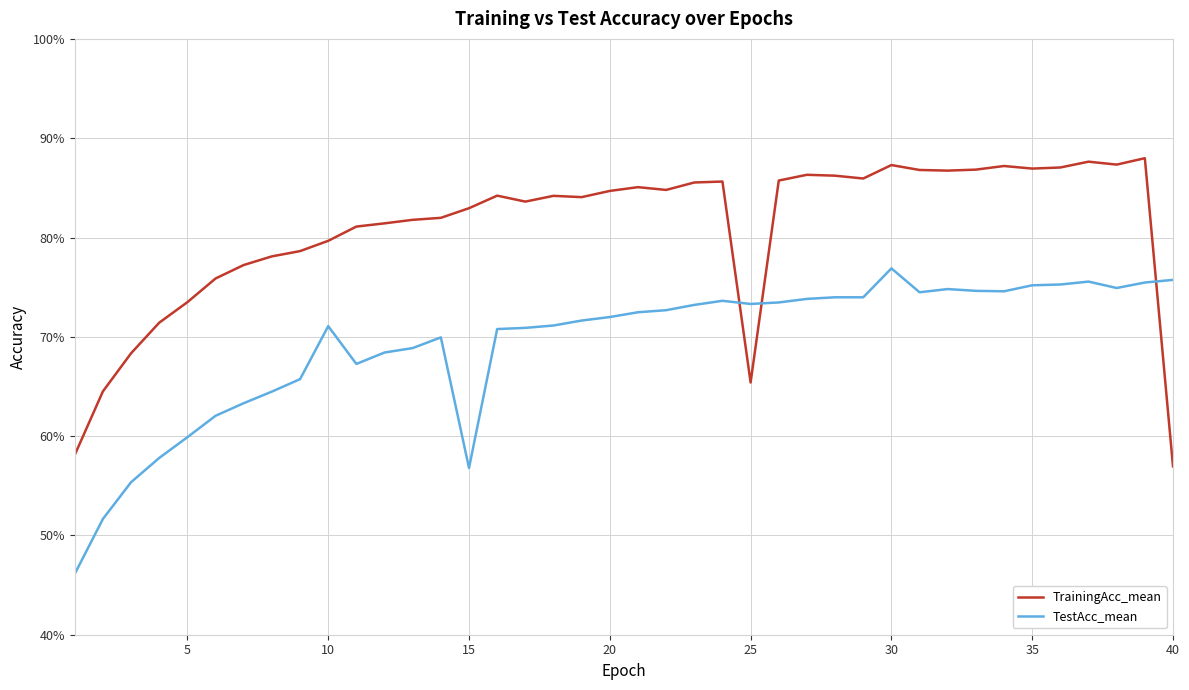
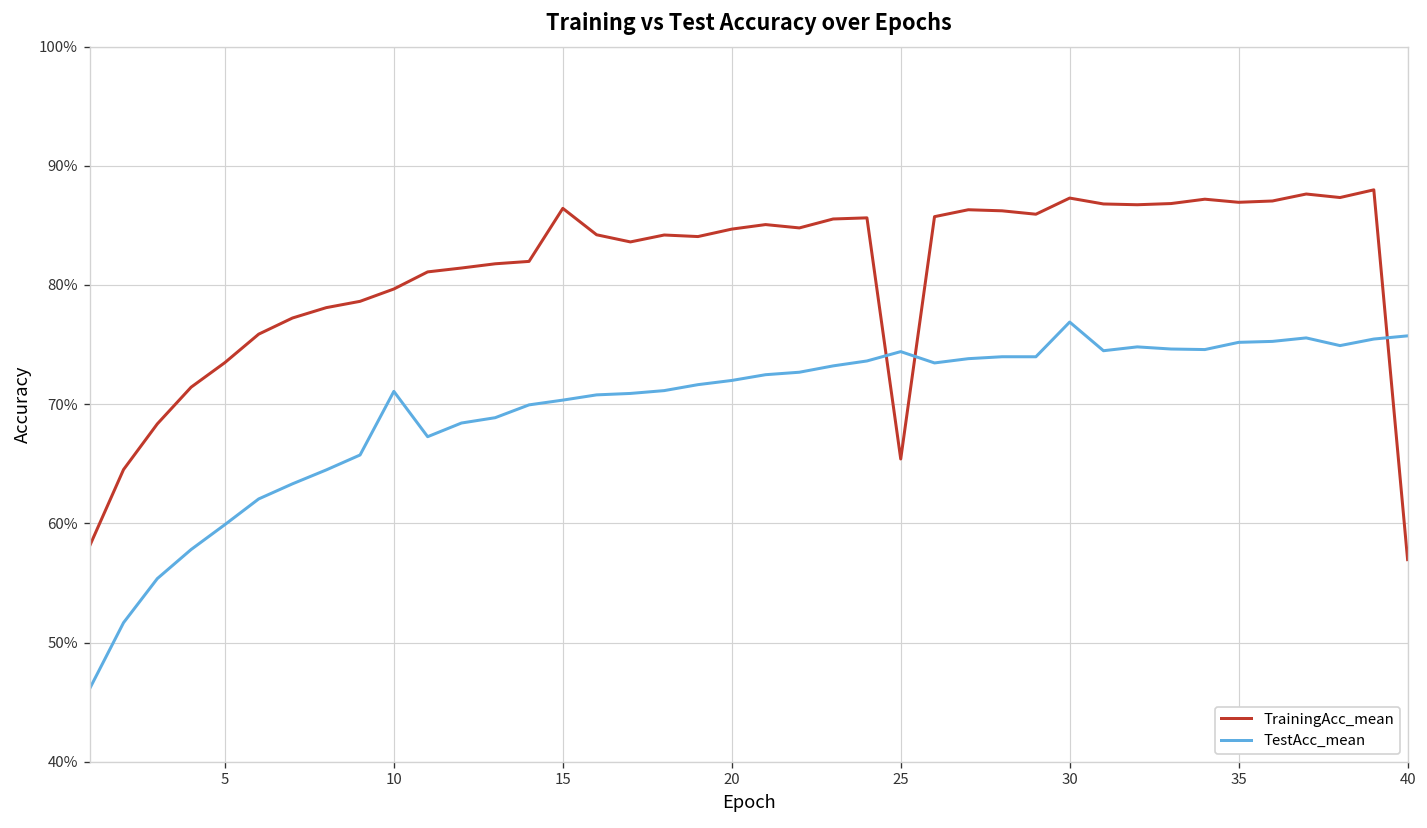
  {
    "TrainingAcc_mean": {
      "5": "73%",
      "10": "80%",
-     "15": "83%",
+     "15": "86%",
      "20": "85%",
      "25": "65%",
      "30": "87%",
      "35": "87%",
      "40": "57%"
    },
    "TestAcc_mean": {
      "5": "60%",
      "10": "71%",
-     "15": "57%",
+     "15": "70%",
      "20": "72%",
-     "25": "73%",
+     "25": "74%",
      "30": "77%",
      "35": "75%",
      "40": "76%"
    }
  }
